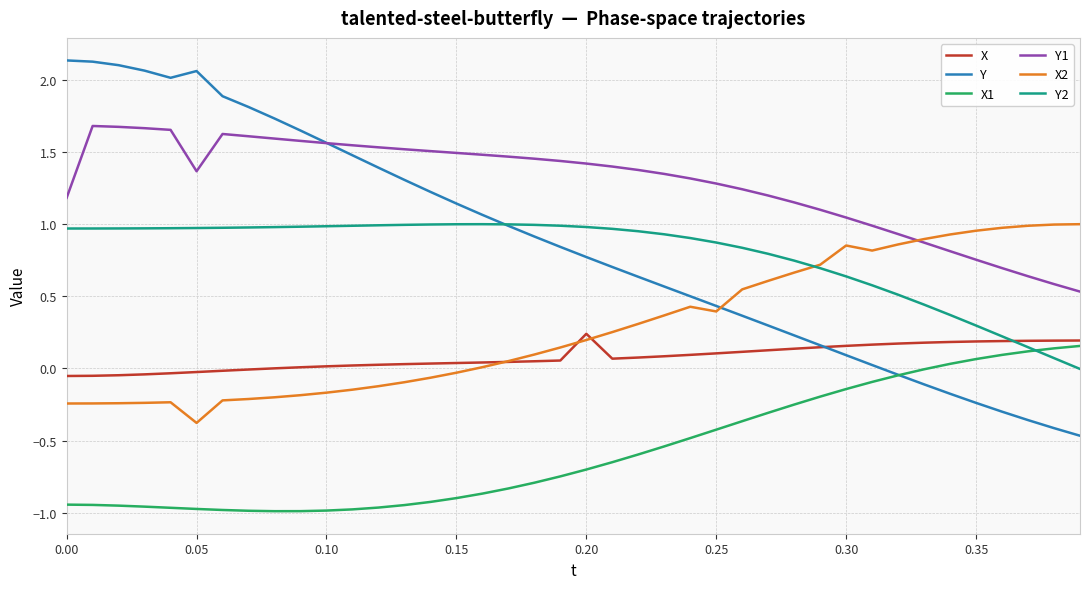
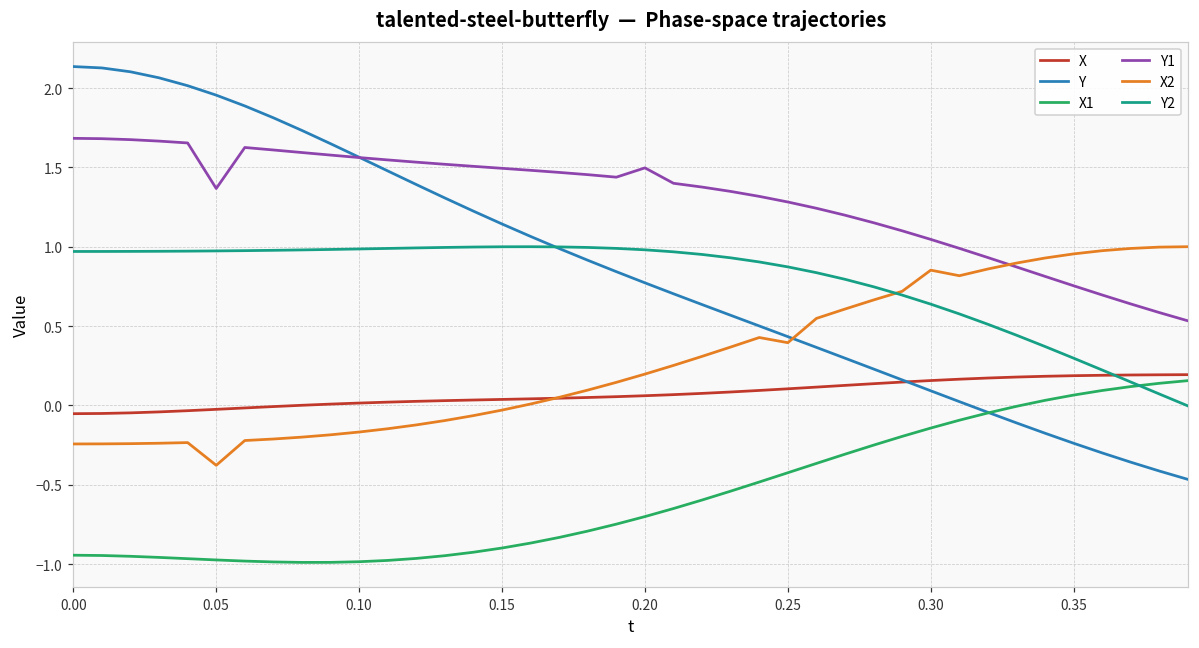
  {
    "X": {
      "0.00": -0.05,
      "0.05": -0.03,
      "0.10": 0.01,
      "0.15": 0.04,
-     "0.20": 0.24,
+     "0.20": 0.06,
      "0.25": 0.10,
      "0.30": 0.16,
      "0.35": 0.19
    },
    "Y": {
      "0.00": 2.14,
-     "0.05": 2.06,
+     "0.05": 1.96,
      "0.15": 1.14,
      "0.20": 0.77,
      "0.25": 0.43,
      "0.30": 0.09,
      "0.35": -0.24
    },
    "Y1": {
-     "0.00": 1.18,
+     "0.00": 1.68,
      "0.05": 1.37,
      "0.15": 1.49,
-     "0.20": 1.42,
+     "0.20": 1.50,
      "0.25": 1.28,
      "0.30": 1.05,
      "0.35": 0.75
    },
    "X2": {
      "0.00": -0.24,
      "0.05": -0.38,
      "0.10": -0.17,
      "0.15": -0.03,
      "0.20": 0.20,
      "0.25": 0.40,
      "0.30": 0.85,
      "0.35": 0.95
    }
  }
